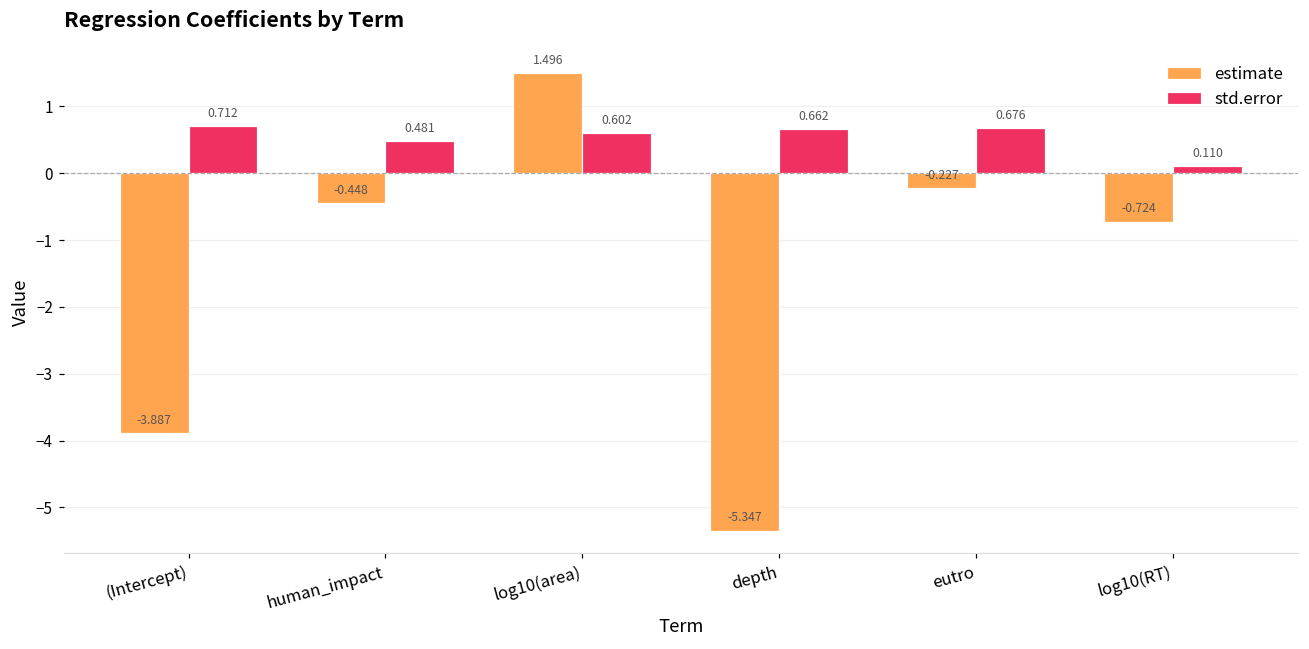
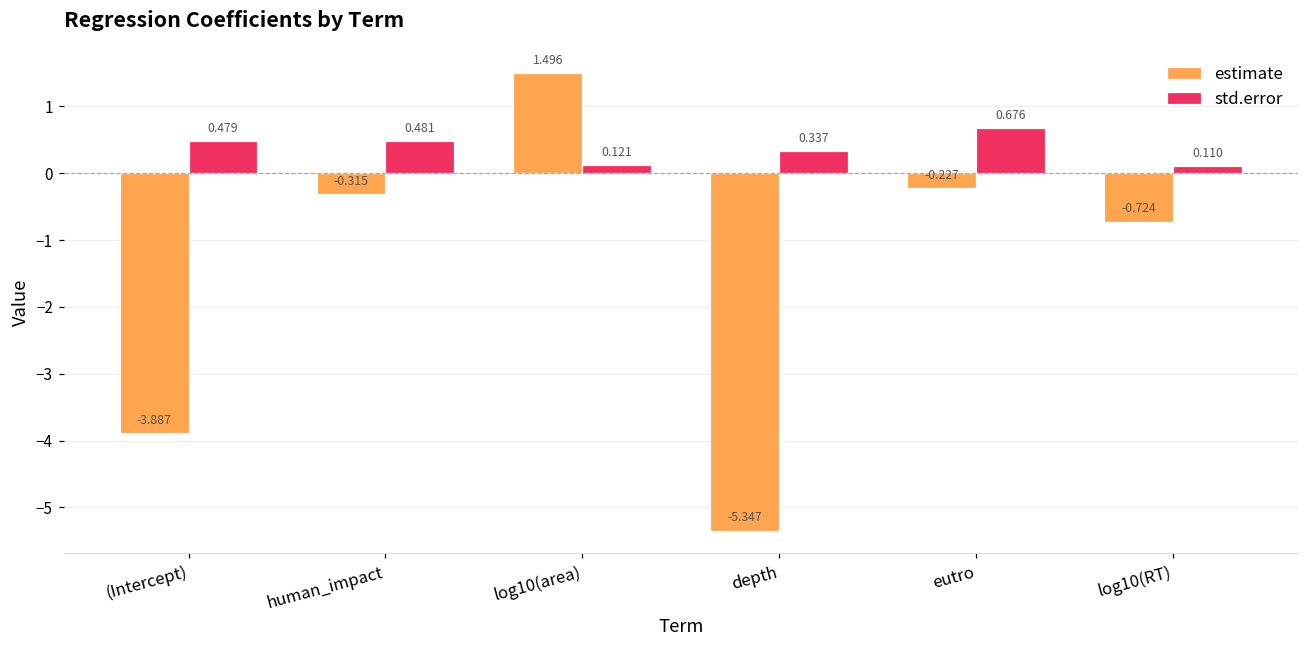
  {
    "estimate": {
      "(Intercept)": -3.887,
-     "human_impact": -0.448,
+     "human_impact": -0.315,
      "log10(area)": 1.496,
      "depth": -5.347,
      "eutro": -0.227,
      "log10(RT)": -0.724
    },
    "std.error": {
-     "(Intercept)": 0.712,
+     "(Intercept)": 0.479,
      "human_impact": 0.481,
-     "log10(area)": 0.602,
-     "depth": 0.662,
+     "log10(area)": 0.121,
+     "depth": 0.337,
      "eutro": 0.676,
      "log10(RT)": 0.110
    }
  }
